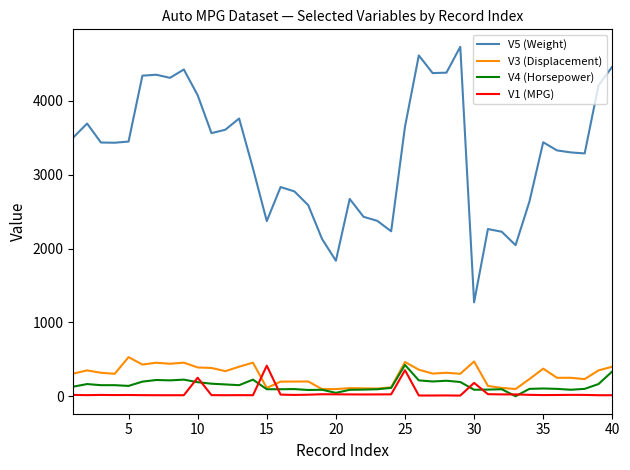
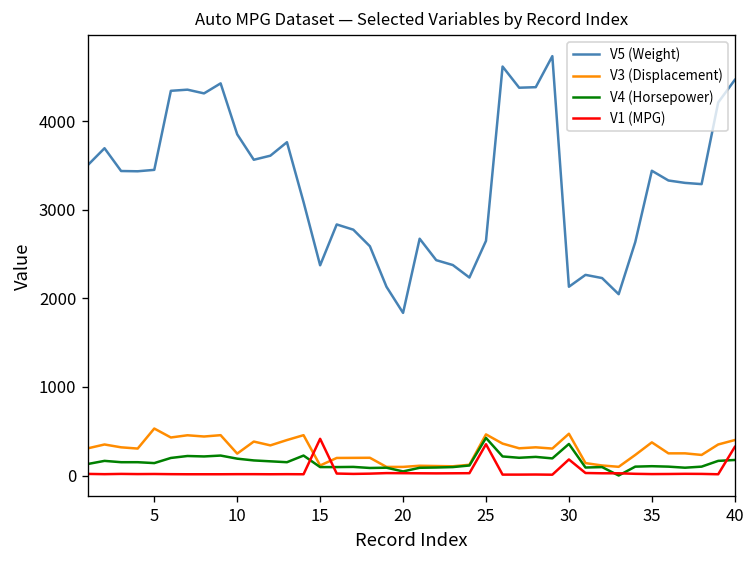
  {
    "V5 (Weight)": {
      "5": 3400,
-     "10": 4100,
+     "10": 3900,
      "15": 2400,
      "20": 1800,
-     "25": 3700,
-     "30": 1300,
+     "25": 2600,
+     "30": 2100,
      "35": 3400,
      "40": 4500
    },
    "V3 (Displacement)": {
      "5": 500,
-     "10": 400,
+     "10": 200,
      "20": 100,
      "25": 500,
      "30": 500,
      "35": 400,
      "40": 400
    },
    "V4 (Horsepower)": {
      "5": 100,
      "10": 200,
      "25": 400,
-     "30": 100,
+     "30": 400,
      "35": 100,
-     "40": 300
+     "40": 200
    },
    "V1 (MPG)": {
      "5": 0,
-     "10": 300,
+     "10": 0,
      "15": 400,
      "25": 400,
      "30": 200,
      "35": 0,
-     "40": 0
+     "40": 300
    }
  }
